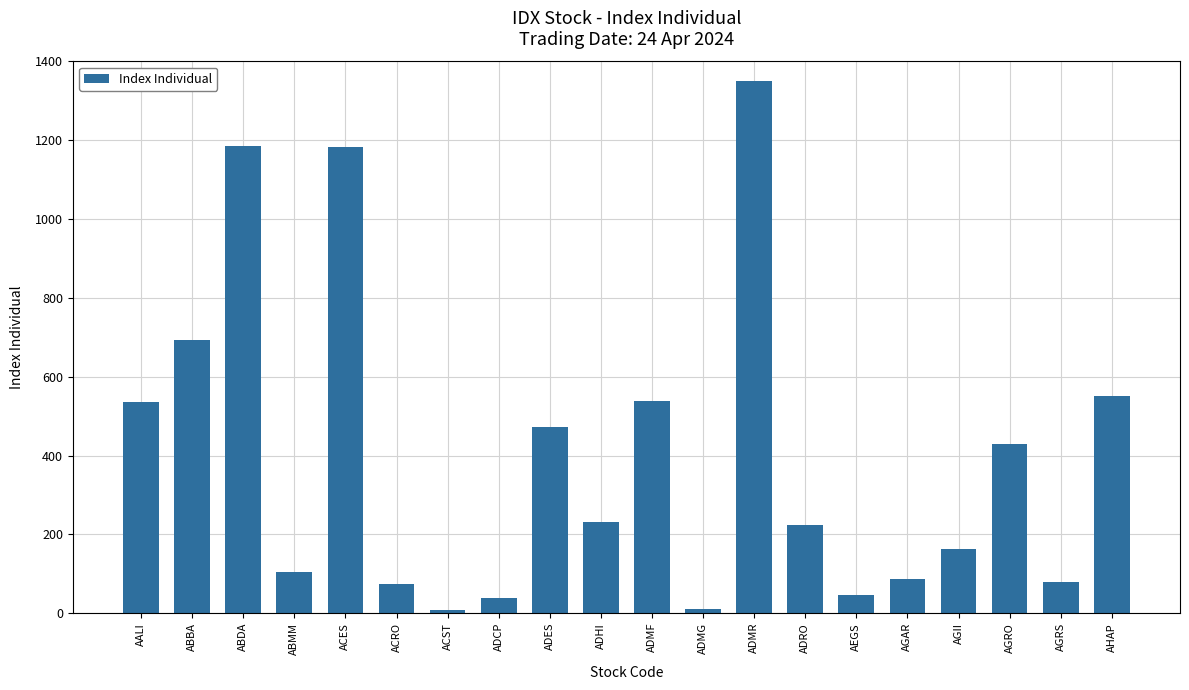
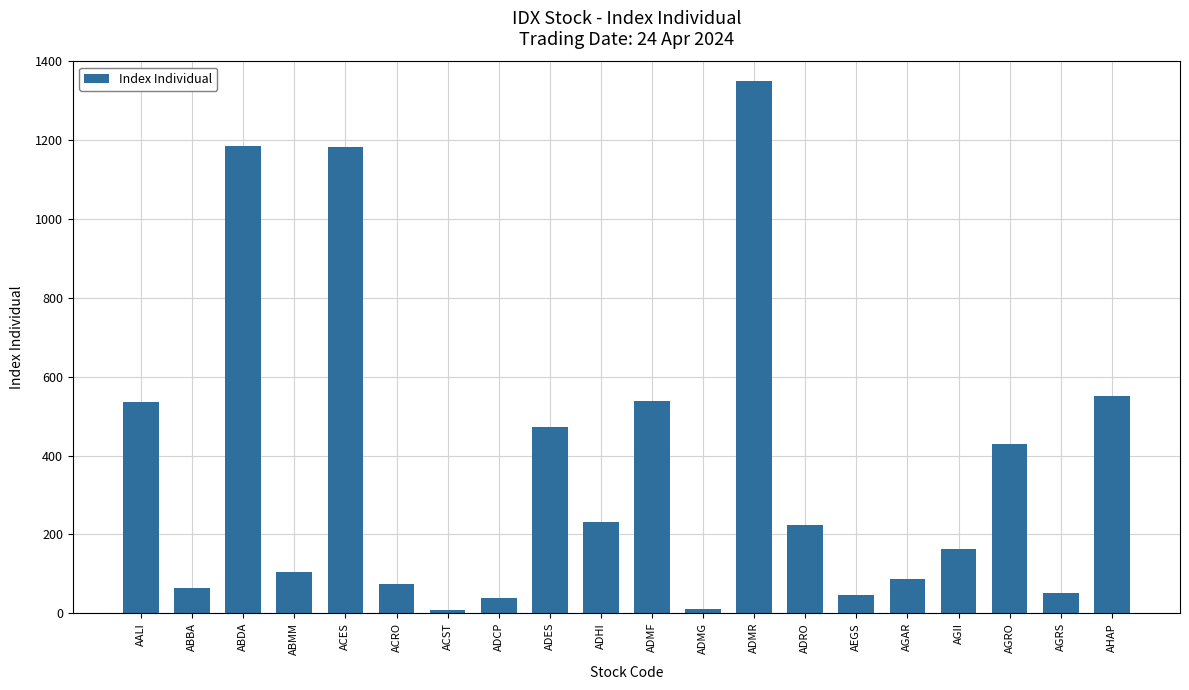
  {
    "AALI": 540,
-   "ABBA": 690,
+   "ABBA": 60,
    "ABDA": 1180,
    "ABMM": 100,
    "ACES": 1180,
    "ACRO": 80,
    "ACST": 10,
    "ADCP": 40,
    "ADES": 470,
    "ADHI": 230,
    "ADMF": 540,
    "ADMG": 10,
    "ADMR": 1350,
    "ADRO": 220,
    "AEGS": 50,
    "AGAR": 90,
    "AGII": 160,
    "AGRO": 430,
-   "AGRS": 80,
+   "AGRS": 50,
    "AHAP": 550
  }
